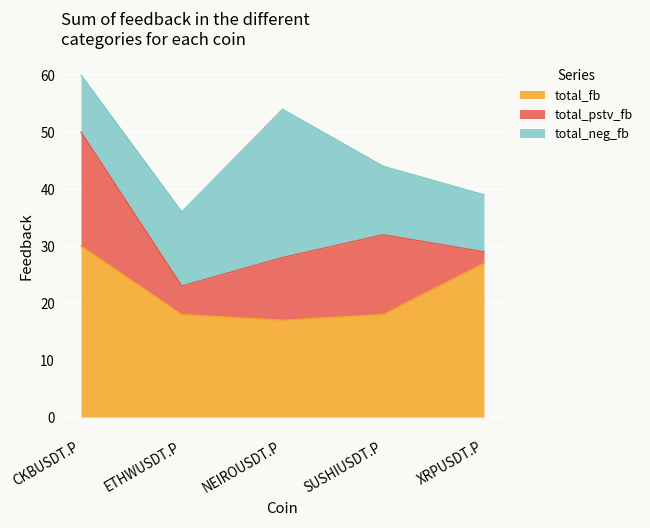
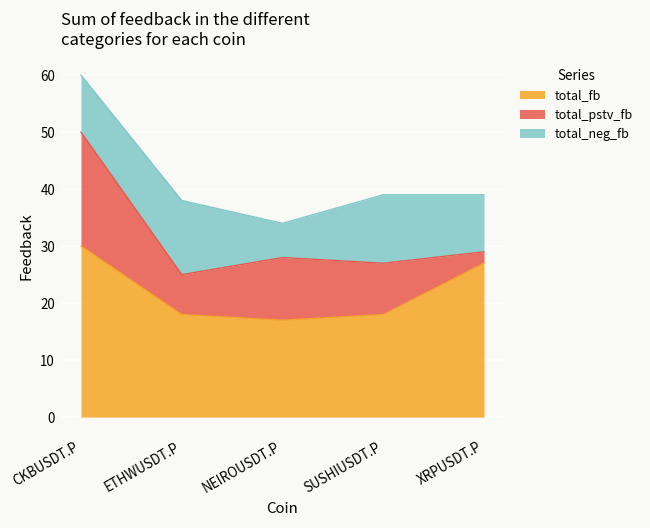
  {
    "total_fb": {
      "CKBUSDT.P": 30,
      "ETHWUSDT.P": 18,
      "NEIROUSDT.P": 17,
      "SUSHIUSDT.P": 18,
      "XRPUSDT.P": 27
    },
    "total_pstv_fb": {
      "CKBUSDT.P": 20,
-     "ETHWUSDT.P": 5,
+     "ETHWUSDT.P": 7,
      "NEIROUSDT.P": 11,
-     "SUSHIUSDT.P": 14,
+     "SUSHIUSDT.P": 9,
      "XRPUSDT.P": 2
    },
    "total_neg_fb": {
      "CKBUSDT.P": 10,
      "ETHWUSDT.P": 13,
-     "NEIROUSDT.P": 26,
+     "NEIROUSDT.P": 6,
      "SUSHIUSDT.P": 12,
      "XRPUSDT.P": 10
    }
  }
